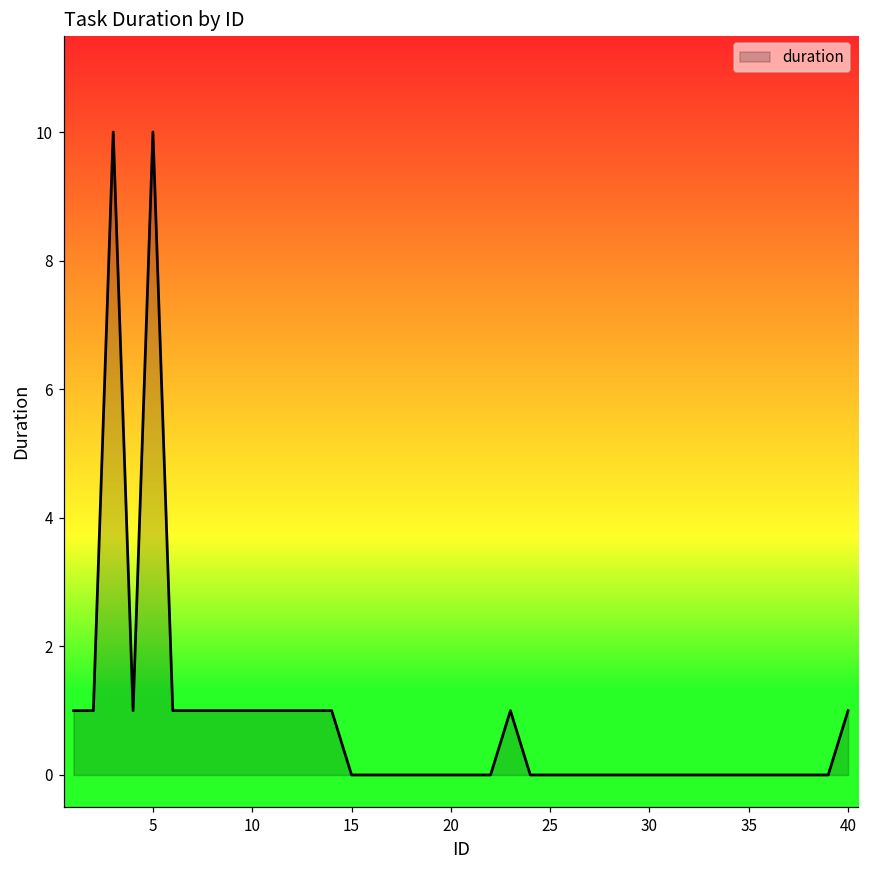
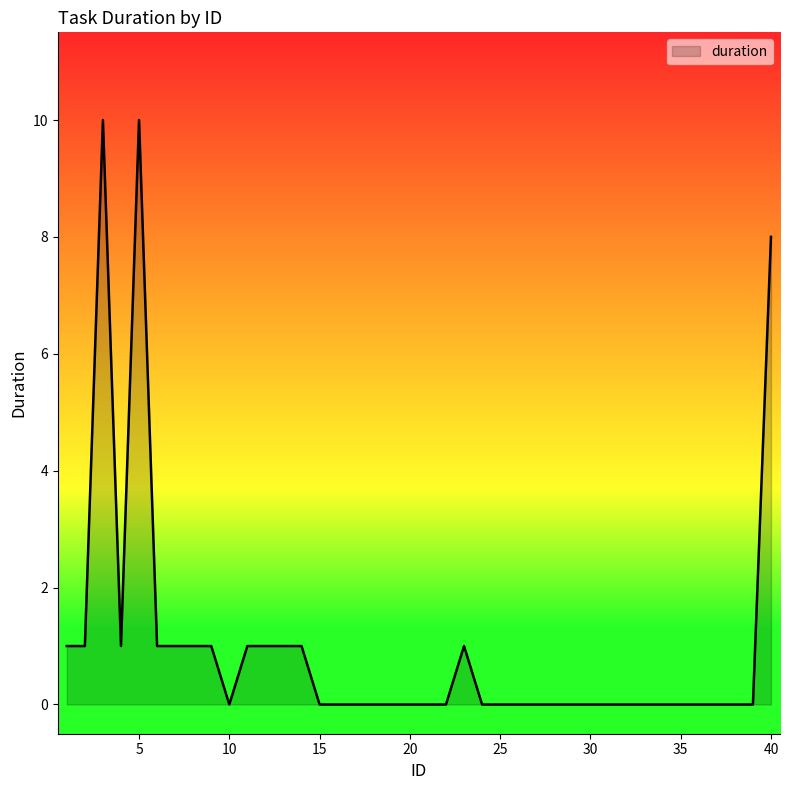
  {
    "5": 10,
-   "10": 1,
+   "10": 0,
    "15": 0,
    "20": 0,
    "25": 0,
    "30": 0,
    "35": 0,
-   "40": 1
+   "40": 8
  }
